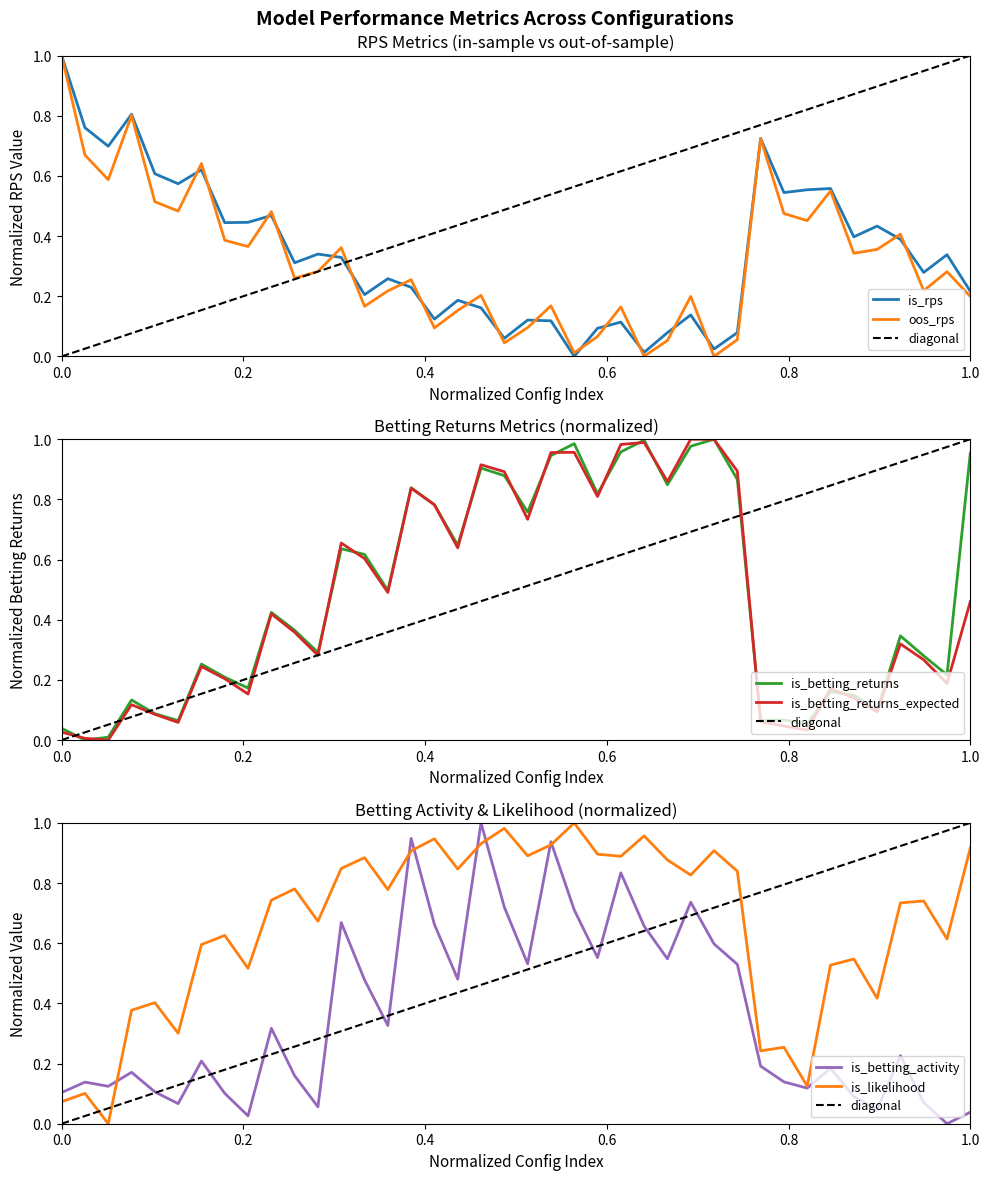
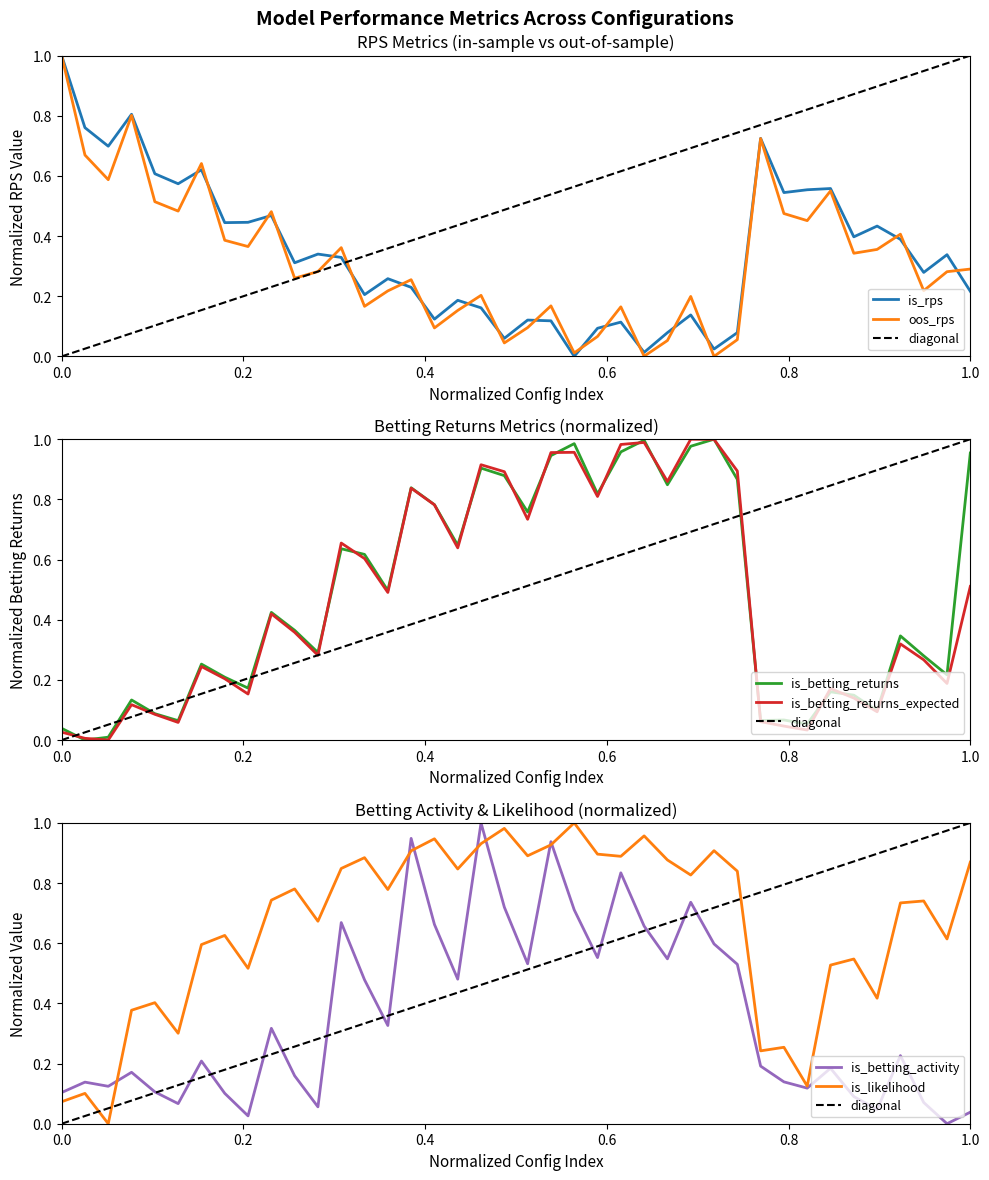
  {
    "RPS Metrics (in-sample vs out-of-sample)": {
      "is_rps": {
        "1.0": 0.22
      },
      "oos_rps": {
-       "1.0": 0.20
+       "1.0": 0.29
      },
      "diagonal": {
        "0.0": 0.00,
        "1.0": 1.00
      }
    },
    "Betting Returns Metrics (normalized)": {
      "is_betting_returns": {
        "0.0": 0.04,
        "1.0": 0.95
      },
      "is_betting_returns_expected": {
        "0.0": 0.03,
-       "1.0": 0.46
+       "1.0": 0.51
      },
      "diagonal": {
        "0.0": 0.00,
        "1.0": 1.00
      }
    },
    "Betting Activity & Likelihood (normalized)": {
      "is_betting_activity": {
        "0.0": 0.10,
        "1.0": 0.04
      },
      "is_likelihood": {
        "0.0": 0.07,
-       "1.0": 0.92
+       "1.0": 0.87
      },
      "diagonal": {
        "0.0": 0.00,
        "1.0": 1.00
      }
    }
  }
